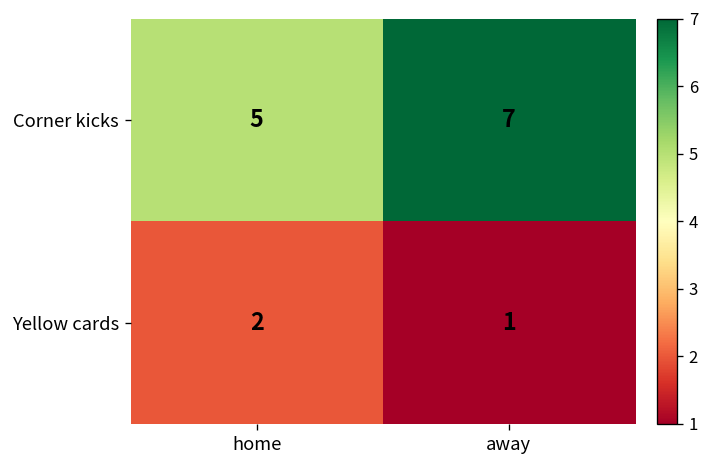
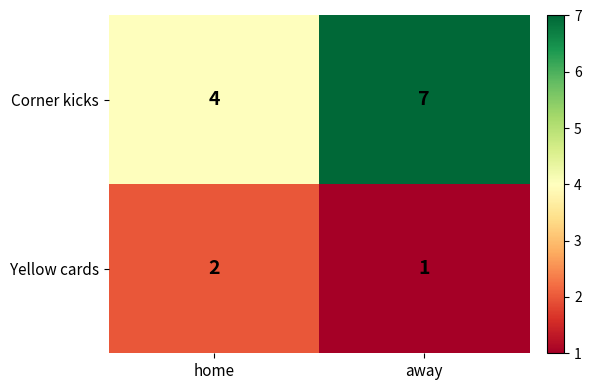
  {
    "Corner kicks": {
-     "home": 5,
+     "home": 4,
      "away": 7
    },
    "Yellow cards": {
      "home": 2,
      "away": 1
    }
  }
